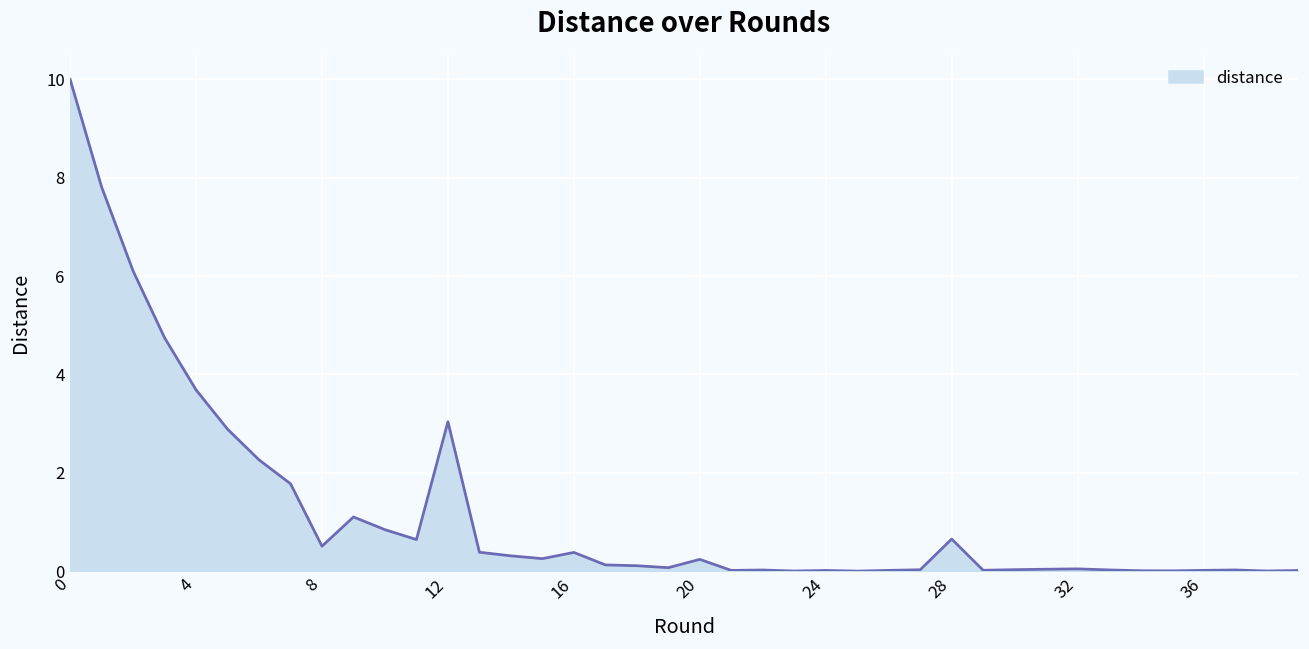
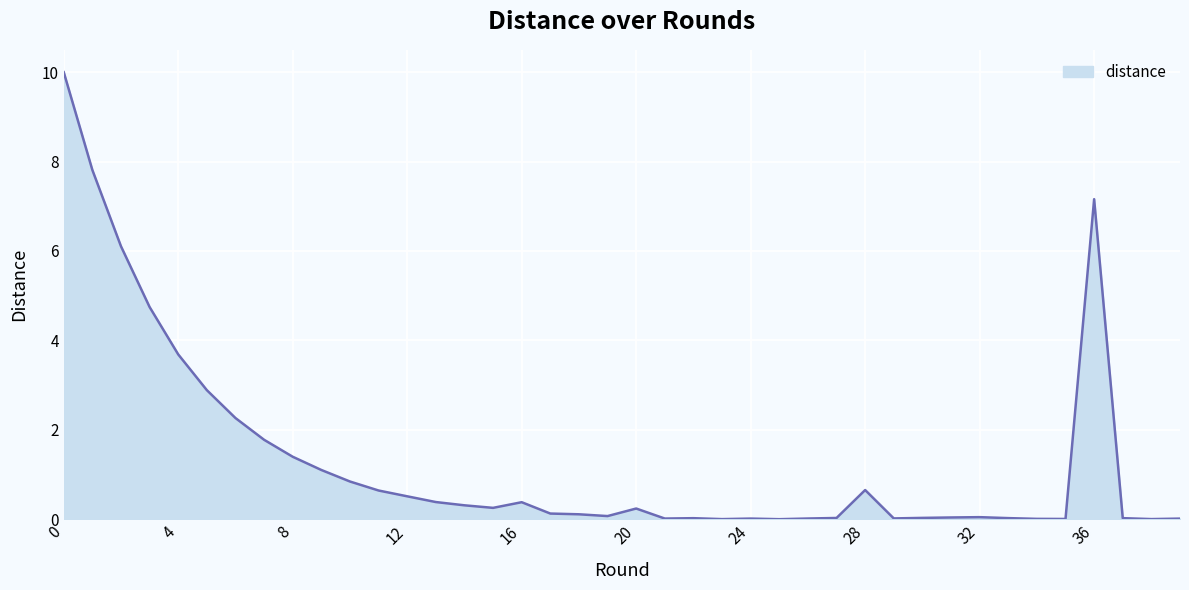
  {
    "0": 10.0,
    "4": 3.7,
-   "8": 0.5,
-   "12": 3.0,
+   "8": 1.4,
+   "12": 0.5,
    "16": 0.4,
    "20": 0.2,
    "24": 0.0,
    "28": 0.7,
    "32": 0.0,
-   "36": 0.0
+   "36": 7.2
  }
